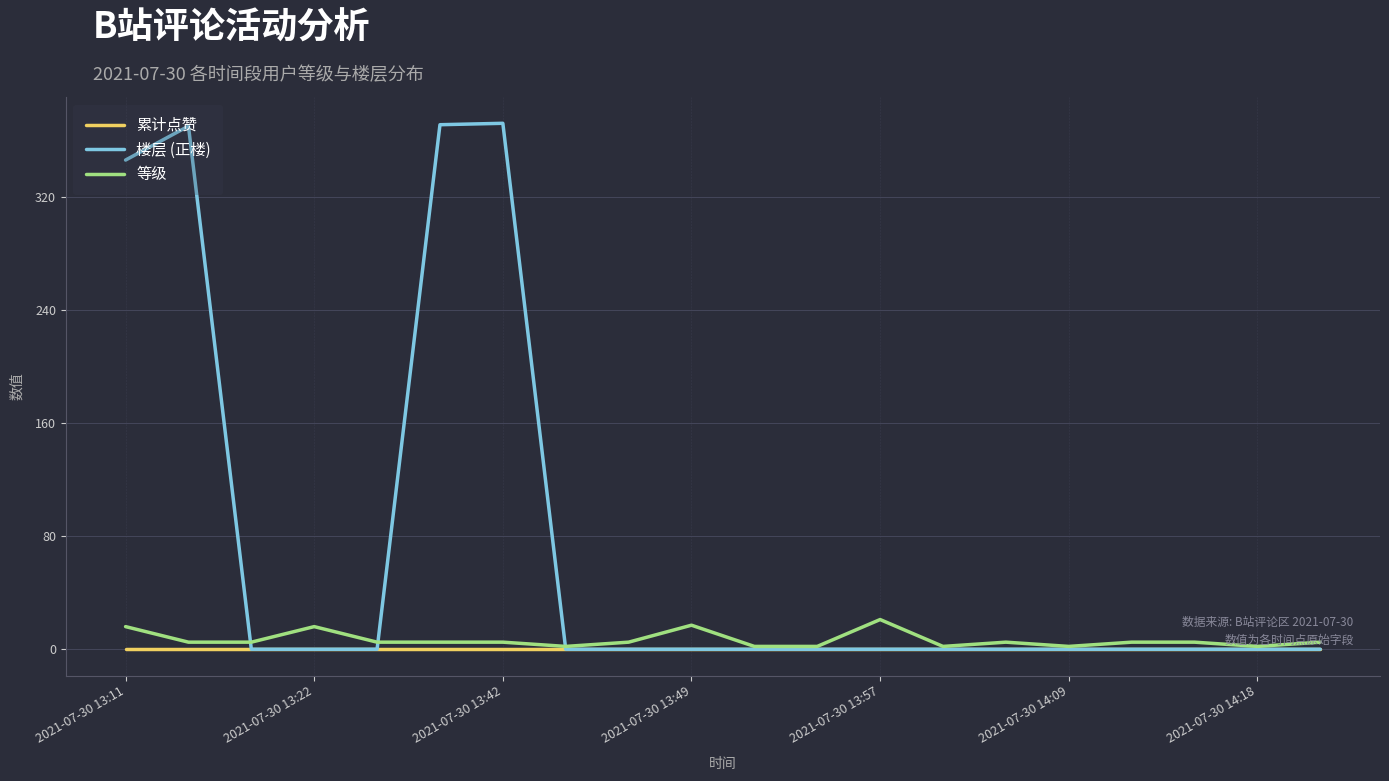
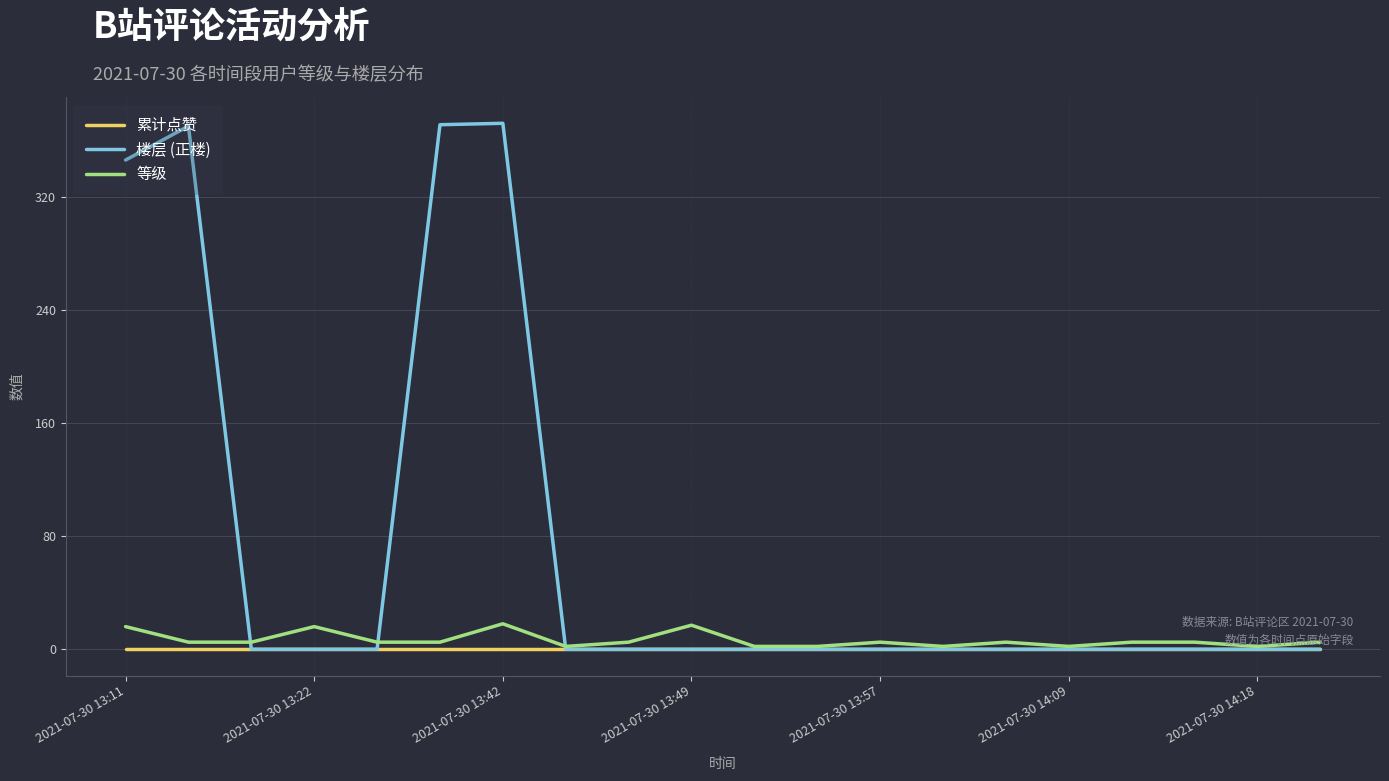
  {
    "累计点赞": {
      "2021-07-30 13:11": 0,
      "2021-07-30 13:42": 0
    },
    "楼层 (正楼)": {
      "2021-07-30 13:42": 372
    },
    "等级": {
      "2021-07-30 13:11": 16,
      "2021-07-30 13:22": 16,
-     "2021-07-30 13:42": 5,
+     "2021-07-30 13:42": 18,
      "2021-07-30 13:49": 17,
-     "2021-07-30 13:57": 21,
+     "2021-07-30 13:57": 5,
      "2021-07-30 14:09": 2
    }
  }
